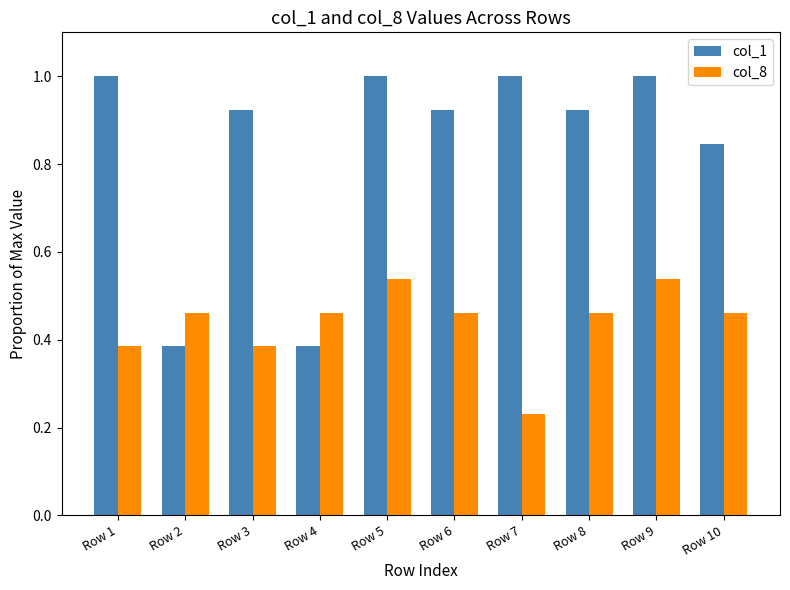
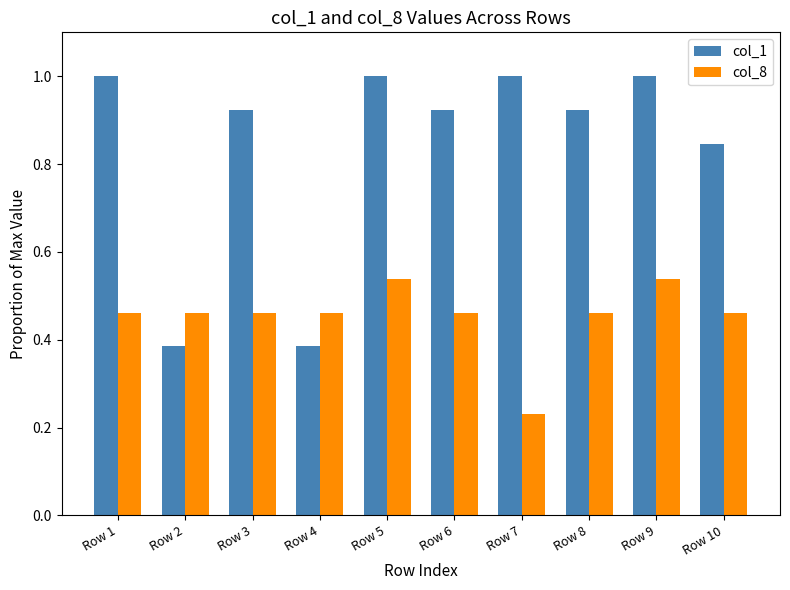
  {
    "col_1": {
      "Row 1": 1.00,
      "Row 2": 0.38,
      "Row 3": 0.92,
      "Row 4": 0.38,
      "Row 5": 1.00,
      "Row 6": 0.92,
      "Row 7": 1.00,
      "Row 8": 0.92,
      "Row 9": 1.00,
      "Row 10": 0.85
    },
    "col_8": {
-     "Row 1": 0.38,
+     "Row 1": 0.46,
      "Row 2": 0.46,
-     "Row 3": 0.38,
+     "Row 3": 0.46,
      "Row 4": 0.46,
      "Row 5": 0.54,
      "Row 6": 0.46,
      "Row 7": 0.23,
      "Row 8": 0.46,
      "Row 9": 0.54,
      "Row 10": 0.46
    }
  }
